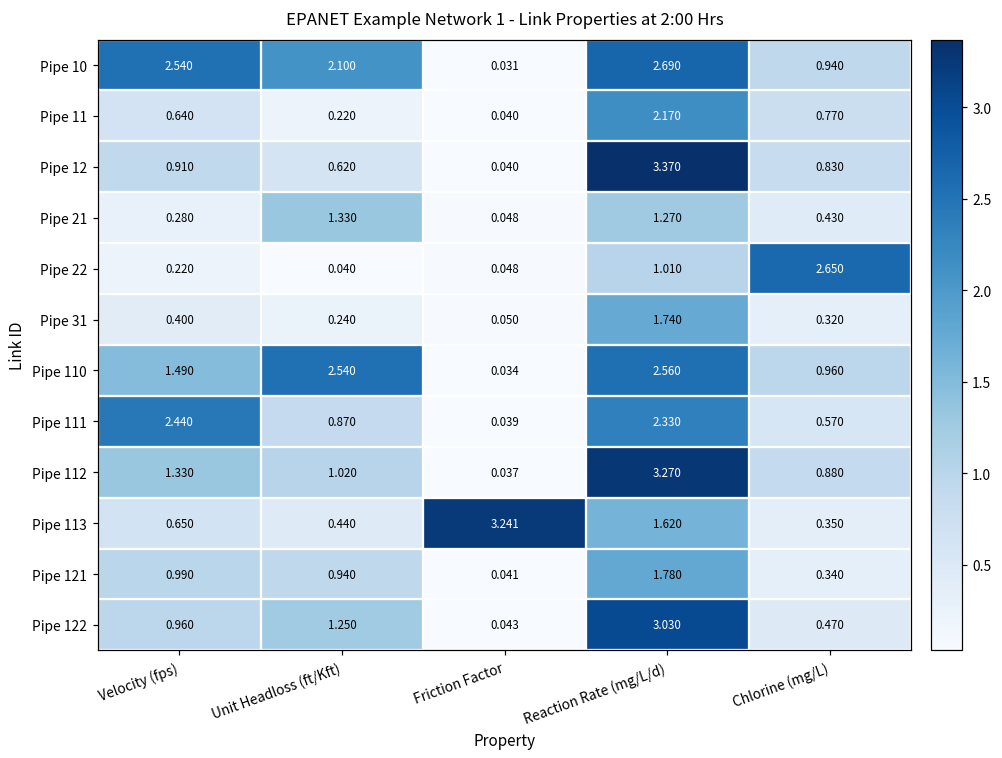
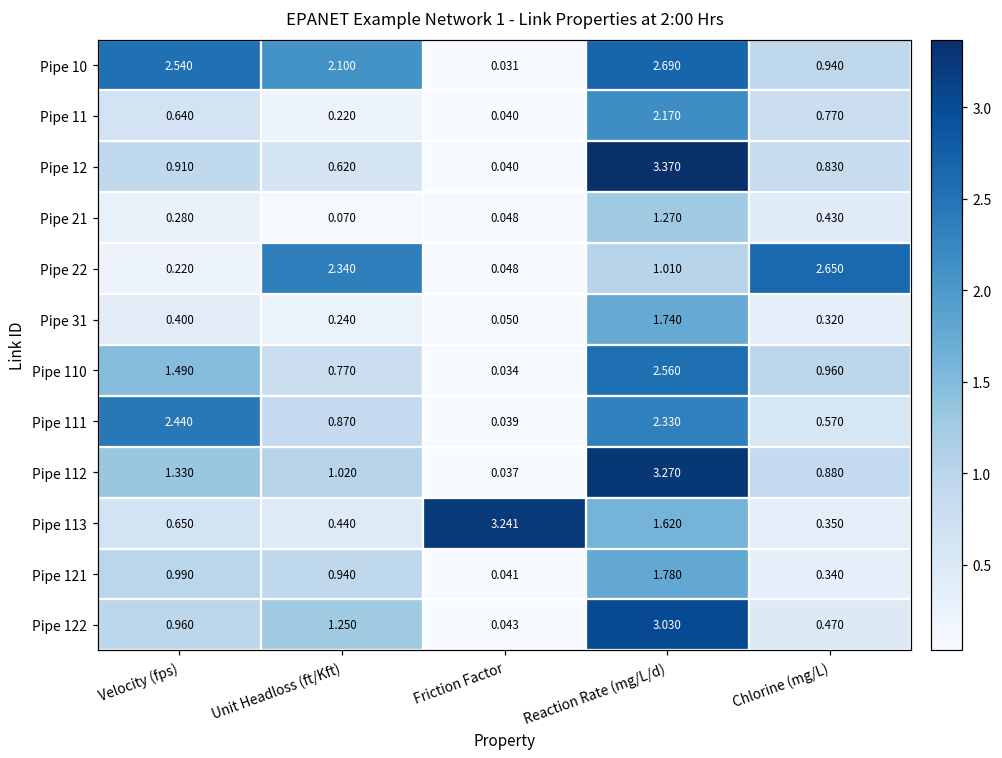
  {
    "Pipe 10": {
      "Velocity (fps)": 2.540,
      "Unit Headloss (ft/Kft)": 2.100,
      "Friction Factor": 0.031,
      "Reaction Rate (mg/L/d)": 2.690,
      "Chlorine (mg/L)": 0.940
    },
    "Pipe 11": {
      "Velocity (fps)": 0.640,
      "Unit Headloss (ft/Kft)": 0.220,
      "Friction Factor": 0.040,
      "Reaction Rate (mg/L/d)": 2.170,
      "Chlorine (mg/L)": 0.770
    },
    "Pipe 12": {
      "Velocity (fps)": 0.910,
      "Unit Headloss (ft/Kft)": 0.620,
      "Friction Factor": 0.040,
      "Reaction Rate (mg/L/d)": 3.370,
      "Chlorine (mg/L)": 0.830
    },
    "Pipe 21": {
      "Velocity (fps)": 0.280,
-     "Unit Headloss (ft/Kft)": 1.330,
+     "Unit Headloss (ft/Kft)": 0.070,
      "Friction Factor": 0.048,
      "Reaction Rate (mg/L/d)": 1.270,
      "Chlorine (mg/L)": 0.430
    },
    "Pipe 22": {
      "Velocity (fps)": 0.220,
-     "Unit Headloss (ft/Kft)": 0.040,
+     "Unit Headloss (ft/Kft)": 2.340,
      "Friction Factor": 0.048,
      "Reaction Rate (mg/L/d)": 1.010,
      "Chlorine (mg/L)": 2.650
    },
    "Pipe 31": {
      "Velocity (fps)": 0.400,
      "Unit Headloss (ft/Kft)": 0.240,
      "Friction Factor": 0.050,
      "Reaction Rate (mg/L/d)": 1.740,
      "Chlorine (mg/L)": 0.320
    },
    "Pipe 110": {
      "Velocity (fps)": 1.490,
-     "Unit Headloss (ft/Kft)": 2.540,
+     "Unit Headloss (ft/Kft)": 0.770,
      "Friction Factor": 0.034,
      "Reaction Rate (mg/L/d)": 2.560,
      "Chlorine (mg/L)": 0.960
    },
    "Pipe 111": {
      "Velocity (fps)": 2.440,
      "Unit Headloss (ft/Kft)": 0.870,
      "Friction Factor": 0.039,
      "Reaction Rate (mg/L/d)": 2.330,
      "Chlorine (mg/L)": 0.570
    },
    "Pipe 112": {
      "Velocity (fps)": 1.330,
      "Unit Headloss (ft/Kft)": 1.020,
      "Friction Factor": 0.037,
      "Reaction Rate (mg/L/d)": 3.270,
      "Chlorine (mg/L)": 0.880
    },
    "Pipe 113": {
      "Velocity (fps)": 0.650,
      "Unit Headloss (ft/Kft)": 0.440,
      "Friction Factor": 3.241,
      "Reaction Rate (mg/L/d)": 1.620,
      "Chlorine (mg/L)": 0.350
    },
    "Pipe 121": {
      "Velocity (fps)": 0.990,
      "Unit Headloss (ft/Kft)": 0.940,
      "Friction Factor": 0.041,
      "Reaction Rate (mg/L/d)": 1.780,
      "Chlorine (mg/L)": 0.340
    },
    "Pipe 122": {
      "Velocity (fps)": 0.960,
      "Unit Headloss (ft/Kft)": 1.250,
      "Friction Factor": 0.043,
      "Reaction Rate (mg/L/d)": 3.030,
      "Chlorine (mg/L)": 0.470
    }
  }
